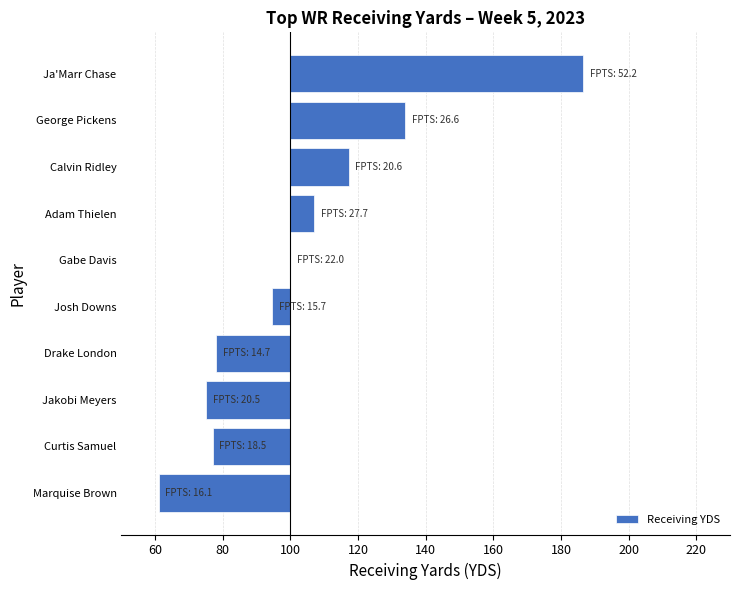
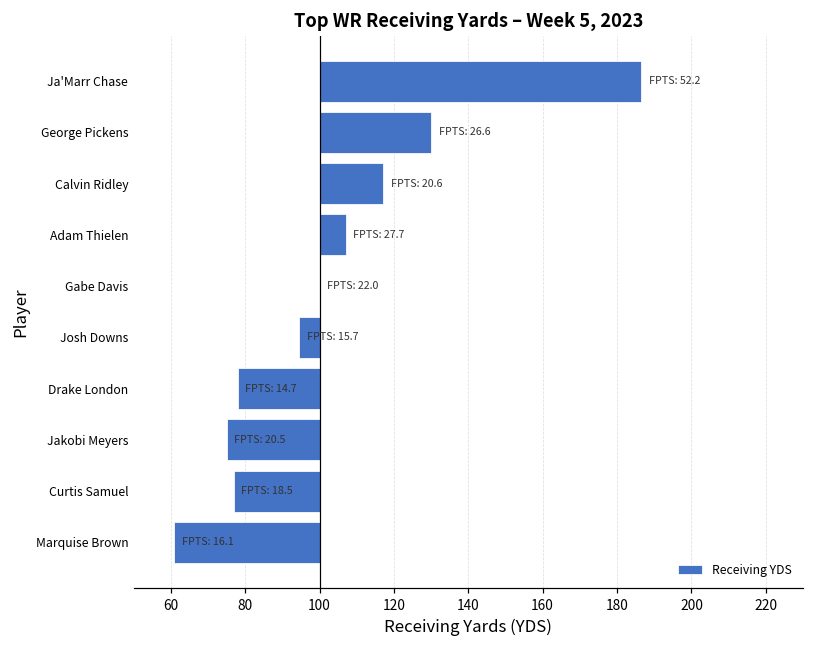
  {
-   "George Pickens": 134
+   "George Pickens": 130
  }
